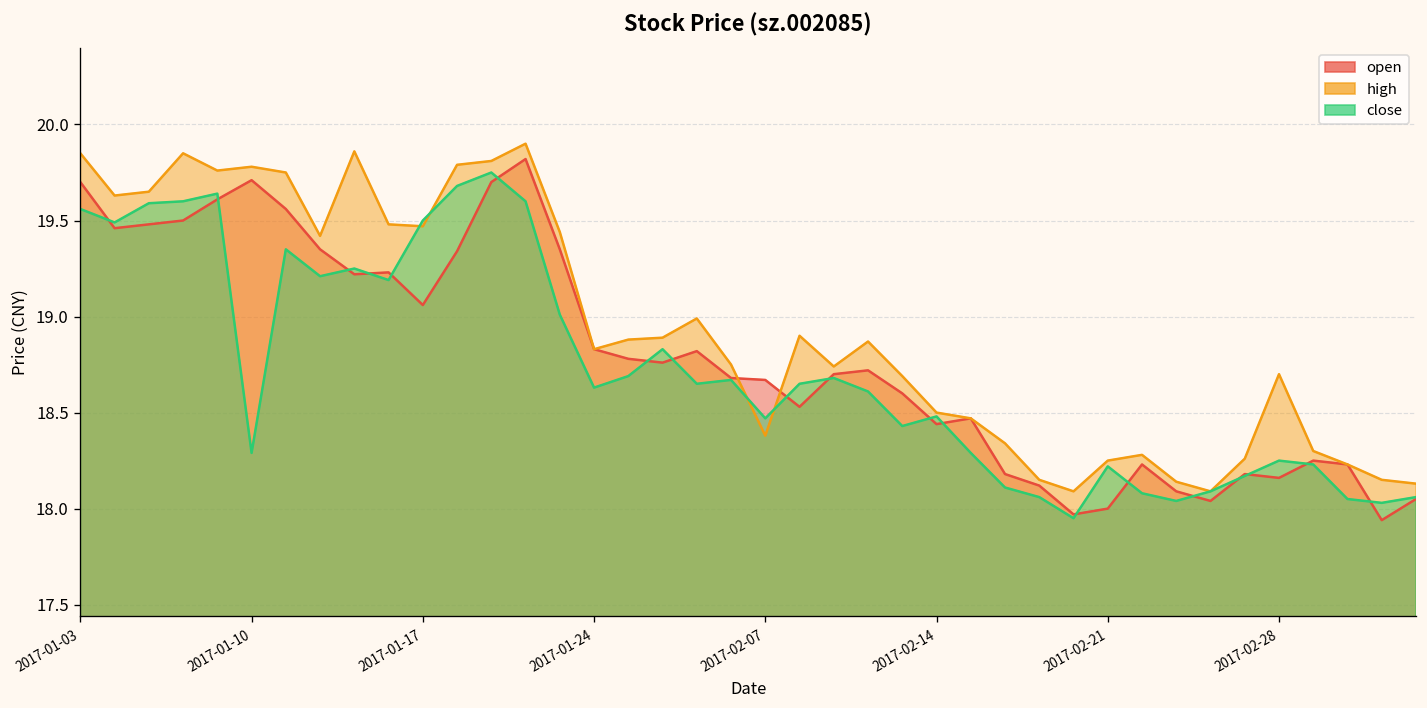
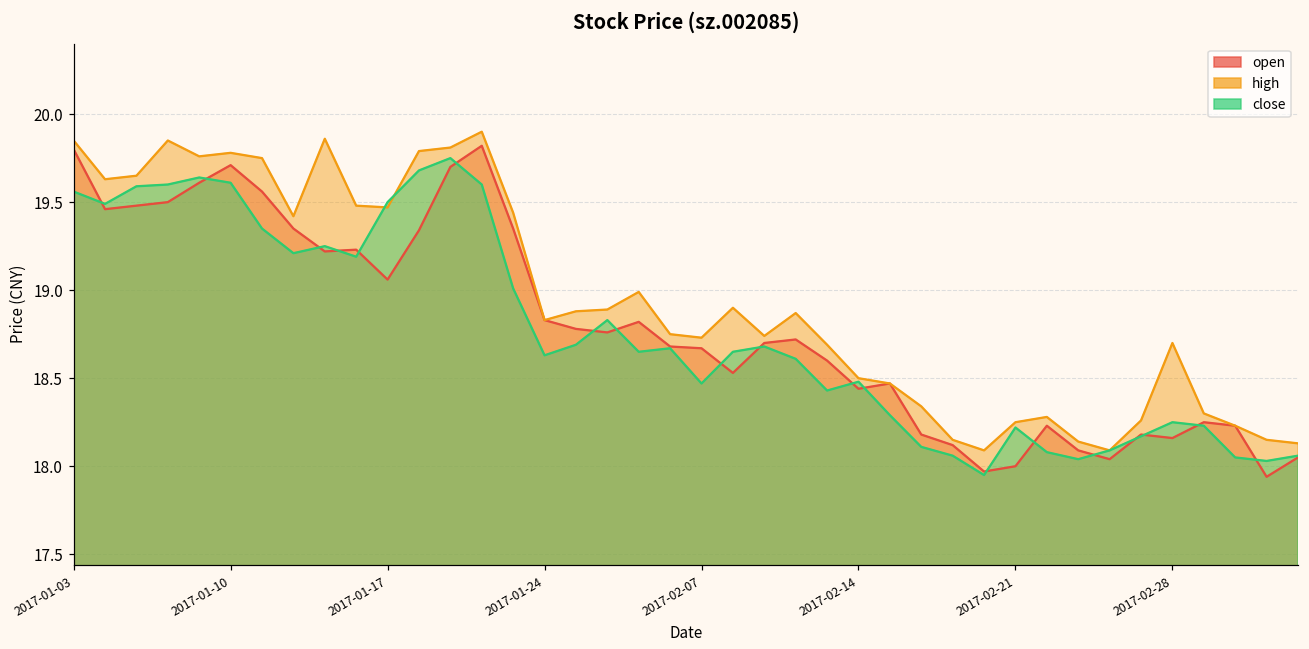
  {
    "open": {
-     "2017-01-03": 19.7,
+     "2017-01-03": 19.8,
      "2017-01-10": 19.7,
      "2017-01-17": 19.06,
      "2017-02-07": 18.67,
      "2017-02-14": 18.44,
      "2017-02-21": 18.0,
      "2017-02-28": 18.16
    },
    "high": {
      "2017-01-03": 19.85,
      "2017-01-10": 19.78,
      "2017-01-17": 19.47,
-     "2017-02-07": 18.38,
+     "2017-02-07": 18.73,
      "2017-02-14": 18.50,
      "2017-02-21": 18.25,
      "2017-02-28": 18.70
    },
    "close": {
      "2017-01-03": 19.56,
-     "2017-01-10": 18.29,
+     "2017-01-10": 19.61,
      "2017-01-17": 19.50,
      "2017-01-24": 18.63,
      "2017-02-07": 18.47,
      "2017-02-14": 18.48,
      "2017-02-21": 18.22,
      "2017-02-28": 18.25
    }
  }
